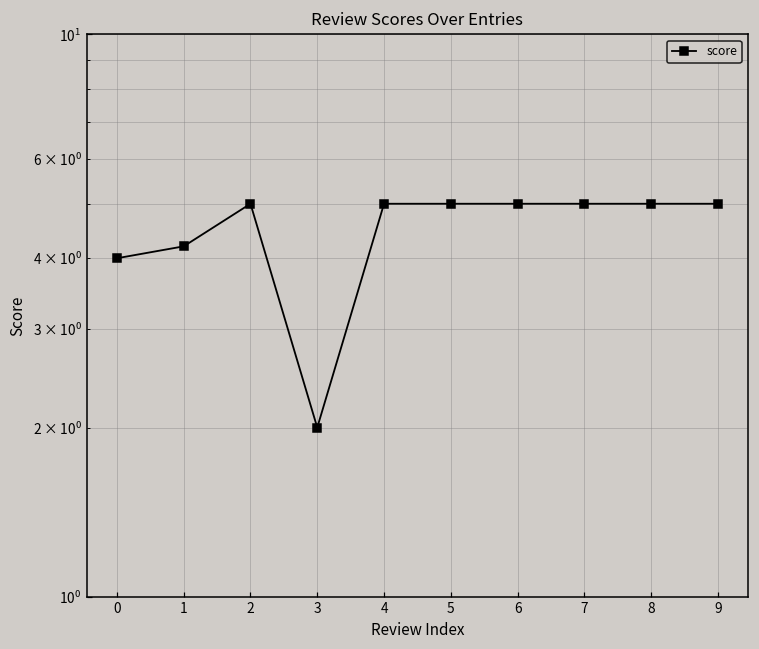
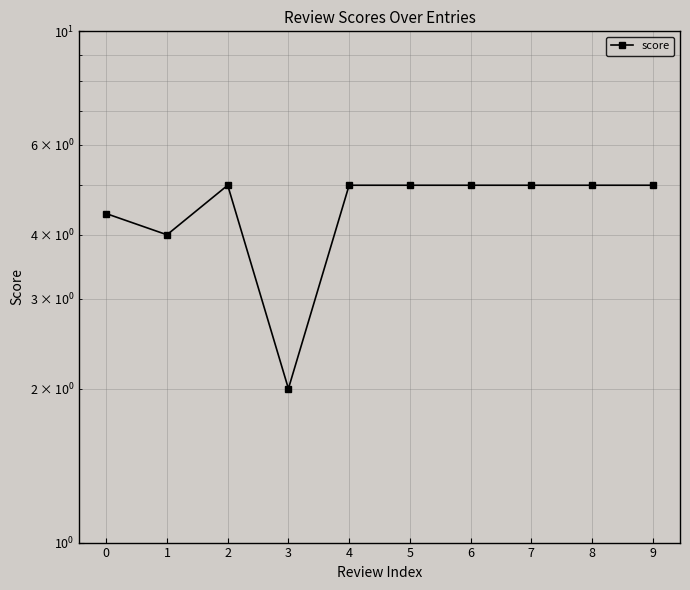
  {
-   "0": 4.0,
-   "1": 4.2,
+   "0": 4.4,
+   "1": 4.0,
    "2": 5.0,
    "3": 2.0,
    "4": 5.0,
    "5": 5.0,
    "6": 5.0,
    "7": 5.0,
    "8": 5.0,
    "9": 5.0
  }
